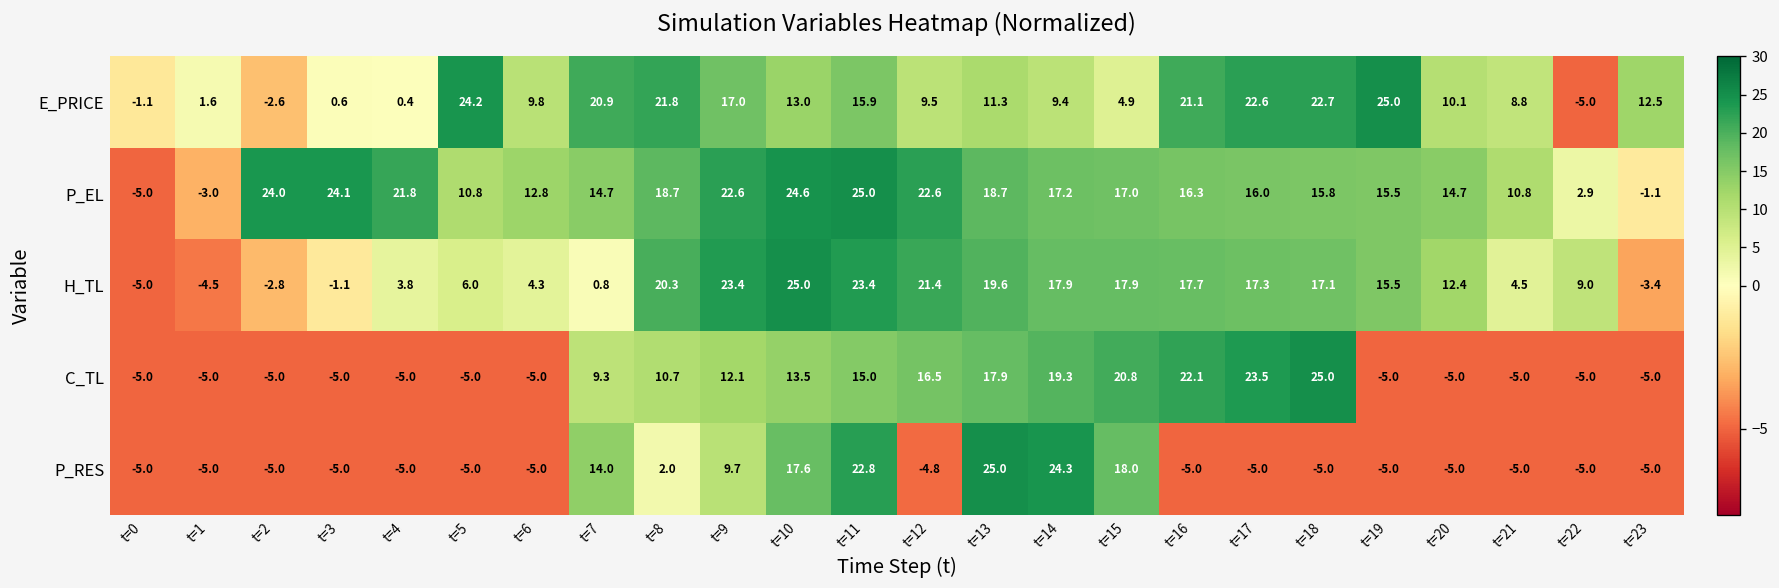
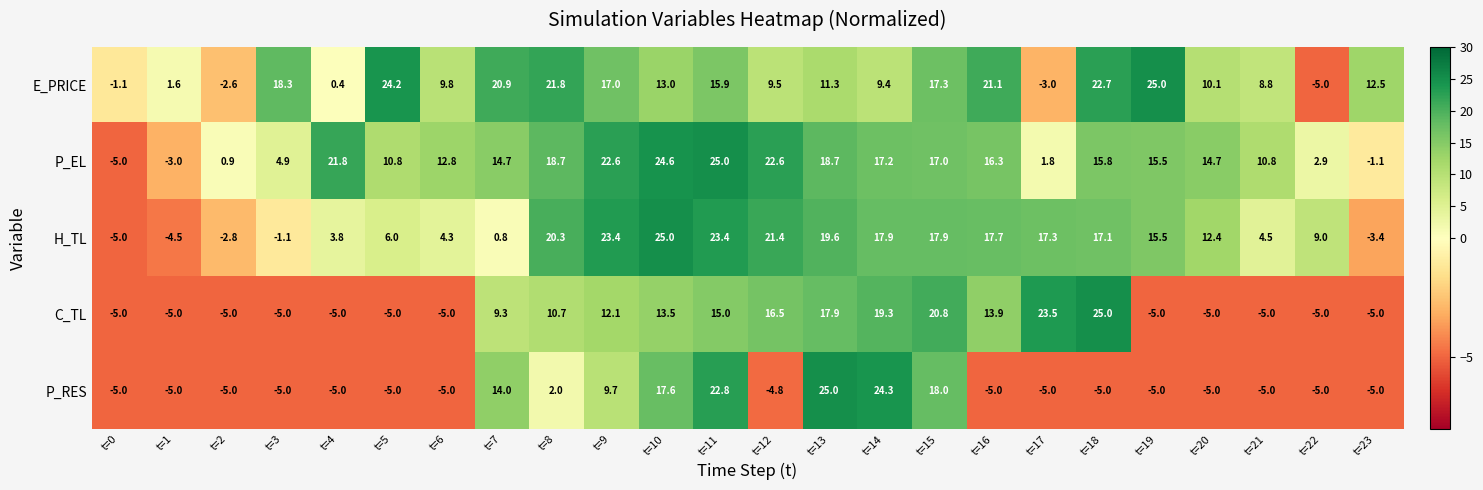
  {
    "E_PRICE": {
      "t=0": -1.1,
      "t=1": 1.6,
      "t=2": -2.6,
-     "t=3": 0.6,
+     "t=3": 18.3,
      "t=4": 0.4,
      "t=5": 24.2,
      "t=6": 9.8,
      "t=7": 20.9,
      "t=8": 21.8,
      "t=9": 17.0,
      "t=10": 13.0,
      "t=11": 15.9,
      "t=12": 9.5,
      "t=13": 11.3,
      "t=14": 9.4,
-     "t=15": 4.9,
+     "t=15": 17.3,
      "t=16": 21.1,
-     "t=17": 22.6,
+     "t=17": -3.0,
      "t=18": 22.7,
      "t=19": 25.0,
      "t=20": 10.1,
      "t=21": 8.8,
      "t=22": -5.0,
      "t=23": 12.5
    },
    "P_EL": {
      "t=0": -5.0,
      "t=1": -3.0,
-     "t=2": 24.0,
-     "t=3": 24.1,
+     "t=2": 0.9,
+     "t=3": 4.9,
      "t=4": 21.8,
      "t=5": 10.8,
      "t=6": 12.8,
      "t=7": 14.7,
      "t=8": 18.7,
      "t=9": 22.6,
      "t=10": 24.6,
      "t=11": 25.0,
      "t=12": 22.6,
      "t=13": 18.7,
      "t=14": 17.2,
      "t=15": 17.0,
      "t=16": 16.3,
-     "t=17": 16.0,
+     "t=17": 1.8,
      "t=18": 15.8,
      "t=19": 15.5,
      "t=20": 14.7,
      "t=21": 10.8,
      "t=22": 2.9,
      "t=23": -1.1
    },
    "H_TL": {
      "t=0": -5.0,
      "t=1": -4.5,
      "t=2": -2.8,
      "t=3": -1.1,
      "t=4": 3.8,
      "t=5": 6.0,
      "t=6": 4.3,
      "t=7": 0.8,
      "t=8": 20.3,
      "t=9": 23.4,
      "t=10": 25.0,
      "t=11": 23.4,
      "t=12": 21.4,
      "t=13": 19.6,
      "t=14": 17.9,
      "t=15": 17.9,
      "t=16": 17.7,
      "t=17": 17.3,
      "t=18": 17.1,
      "t=19": 15.5,
      "t=20": 12.4,
      "t=21": 4.5,
      "t=22": 9.0,
      "t=23": -3.4
    },
    "C_TL": {
      "t=0": -5.0,
      "t=1": -5.0,
      "t=2": -5.0,
      "t=3": -5.0,
      "t=4": -5.0,
      "t=5": -5.0,
      "t=6": -5.0,
      "t=7": 9.3,
      "t=8": 10.7,
      "t=9": 12.1,
      "t=10": 13.5,
      "t=11": 15.0,
      "t=12": 16.5,
      "t=13": 17.9,
      "t=14": 19.3,
      "t=15": 20.8,
-     "t=16": 22.1,
+     "t=16": 13.9,
      "t=17": 23.5,
      "t=18": 25.0,
      "t=19": -5.0,
      "t=20": -5.0,
      "t=21": -5.0,
      "t=22": -5.0,
      "t=23": -5.0
    },
    "P_RES": {
      "t=0": -5.0,
      "t=1": -5.0,
      "t=2": -5.0,
      "t=3": -5.0,
      "t=4": -5.0,
      "t=5": -5.0,
      "t=6": -5.0,
      "t=7": 14.0,
      "t=8": 2.0,
      "t=9": 9.7,
      "t=10": 17.6,
      "t=11": 22.8,
      "t=12": -4.8,
      "t=13": 25.0,
      "t=14": 24.3,
      "t=15": 18.0,
      "t=16": -5.0,
      "t=17": -5.0,
      "t=18": -5.0,
      "t=19": -5.0,
      "t=20": -5.0,
      "t=21": -5.0,
      "t=22": -5.0,
      "t=23": -5.0
    }
  }
